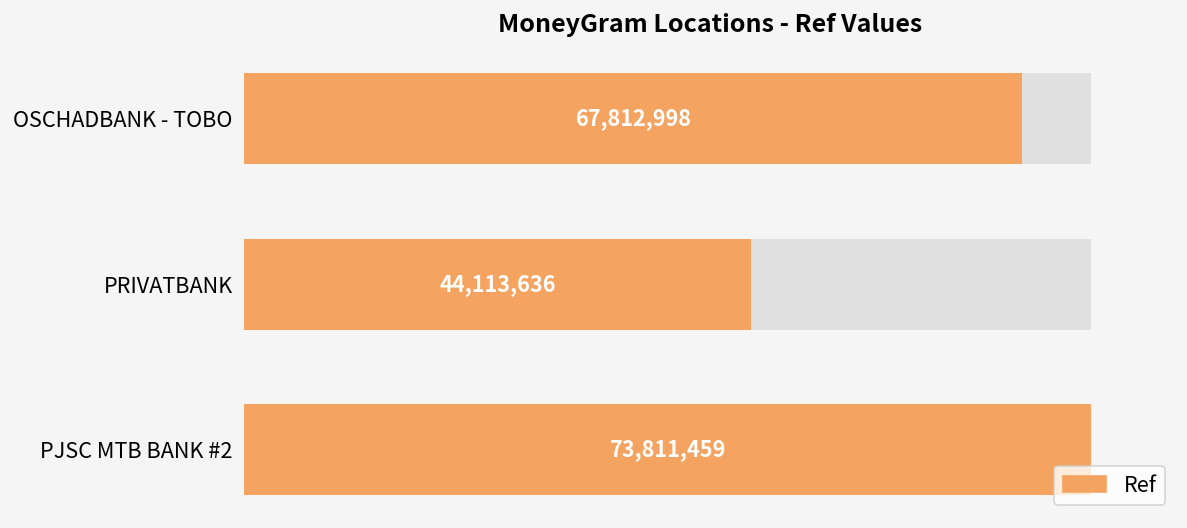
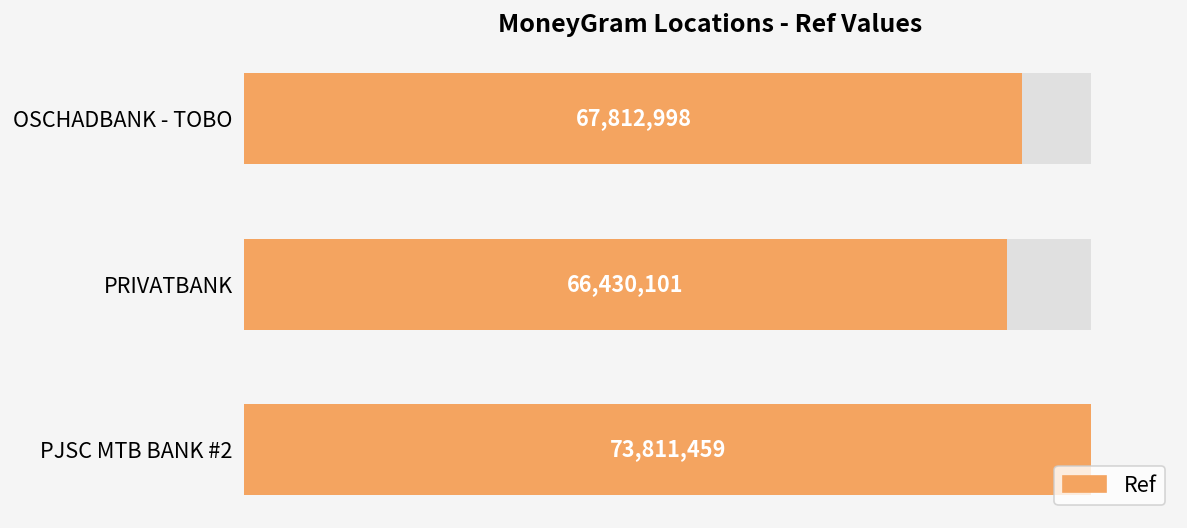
  {
    "Ref": {
-     "PRIVATBANK": "44,113,636",
+     "PRIVATBANK": "66,430,101",
      "PJSC MTB BANK #2": "73,811,459"
    }
  }
